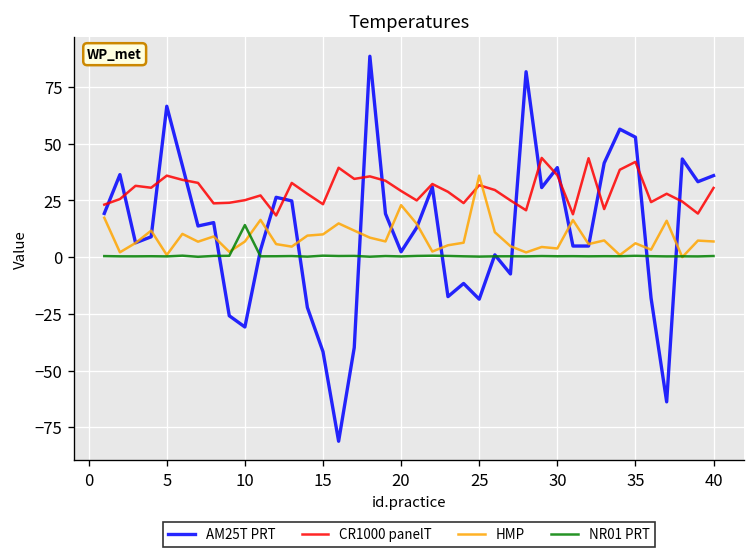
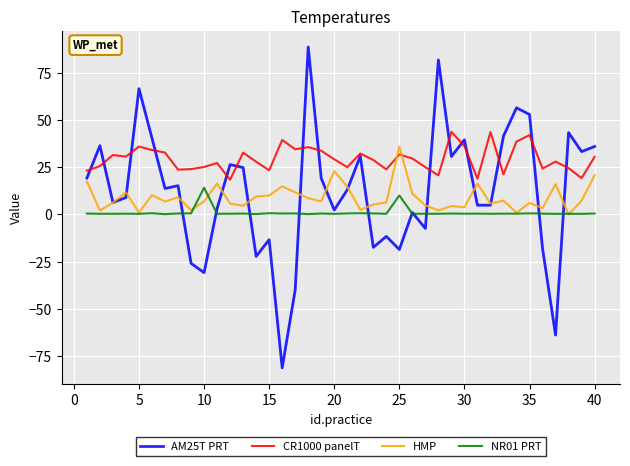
  {
    "AM25T PRT": {
      "5": 67,
      "10": -31,
-     "15": -42,
+     "15": -13,
      "20": 2,
      "25": -19,
      "30": 39,
      "35": 53,
      "40": 36
    },
    "CR1000 panelT": {
      "5": 36,
      "10": 25,
      "15": 23,
      "20": 29,
      "25": 32,
      "30": 36,
      "35": 42,
      "40": 31
    },
    "HMP": {
      "10": 7,
      "15": 10,
      "20": 23,
      "25": 36,
      "30": 4,
      "35": 6,
-     "40": 7
+     "40": 21
    },
    "NR01 PRT": {
      "10": 14,
      "15": 1,
      "20": 0,
-     "25": 0,
+     "25": 10,
      "30": 0,
      "35": 1,
      "40": 0
    }
  }
